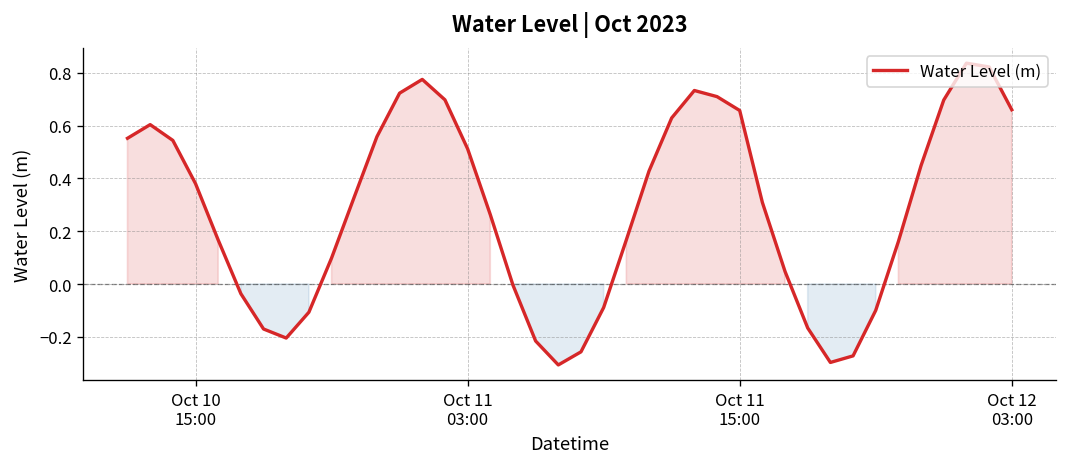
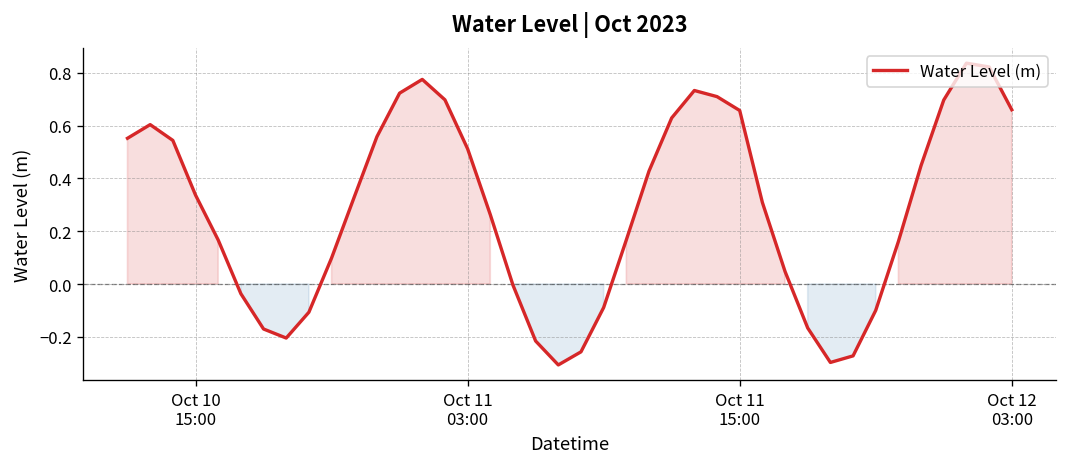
  {
-   "Oct 10 15:00": 0.38,
+   "Oct 10 15:00": 0.34,
    "Oct 11 03:00": 0.51,
    "Oct 11 15:00": 0.66,
    "Oct 12 03:00": 0.66
  }
